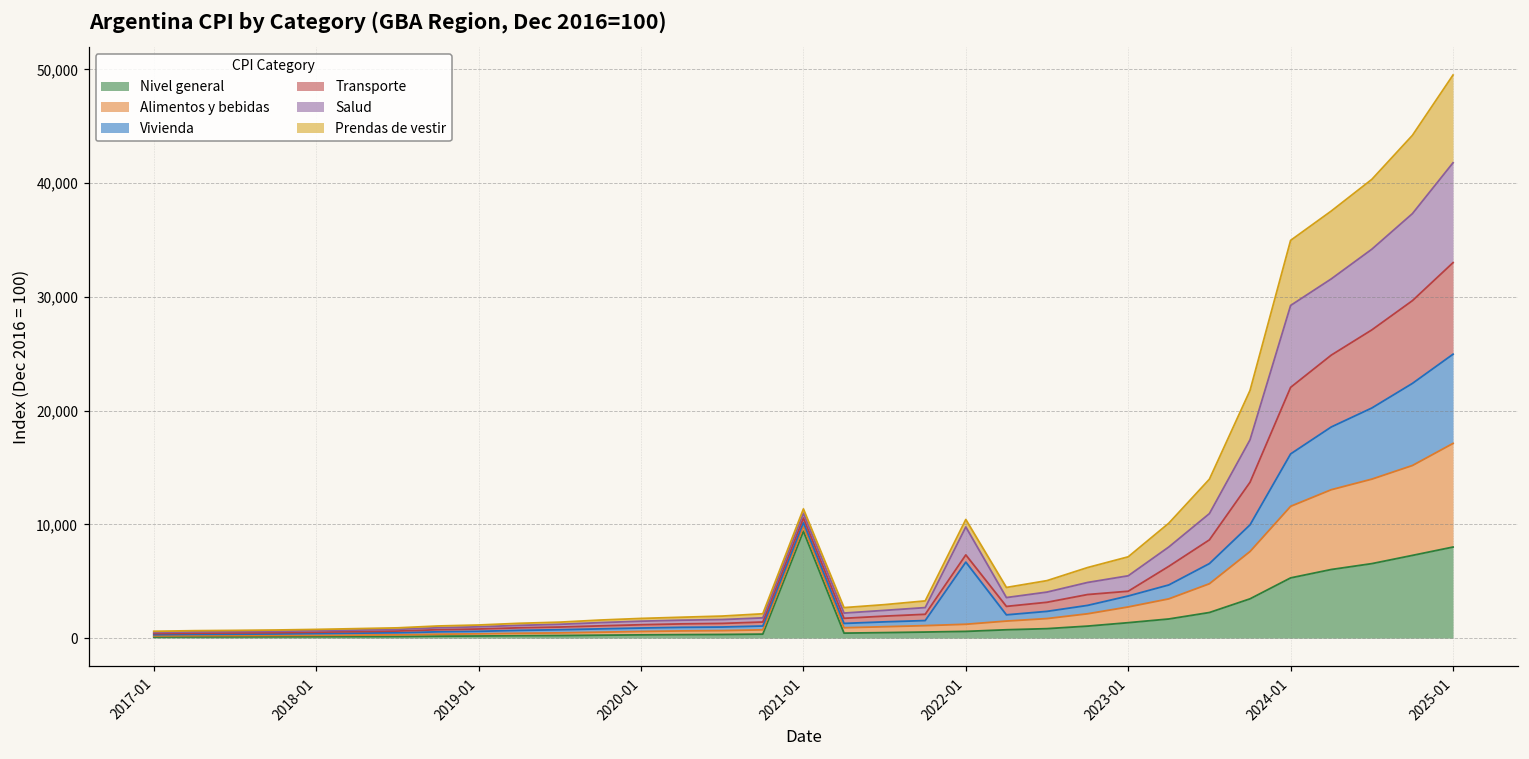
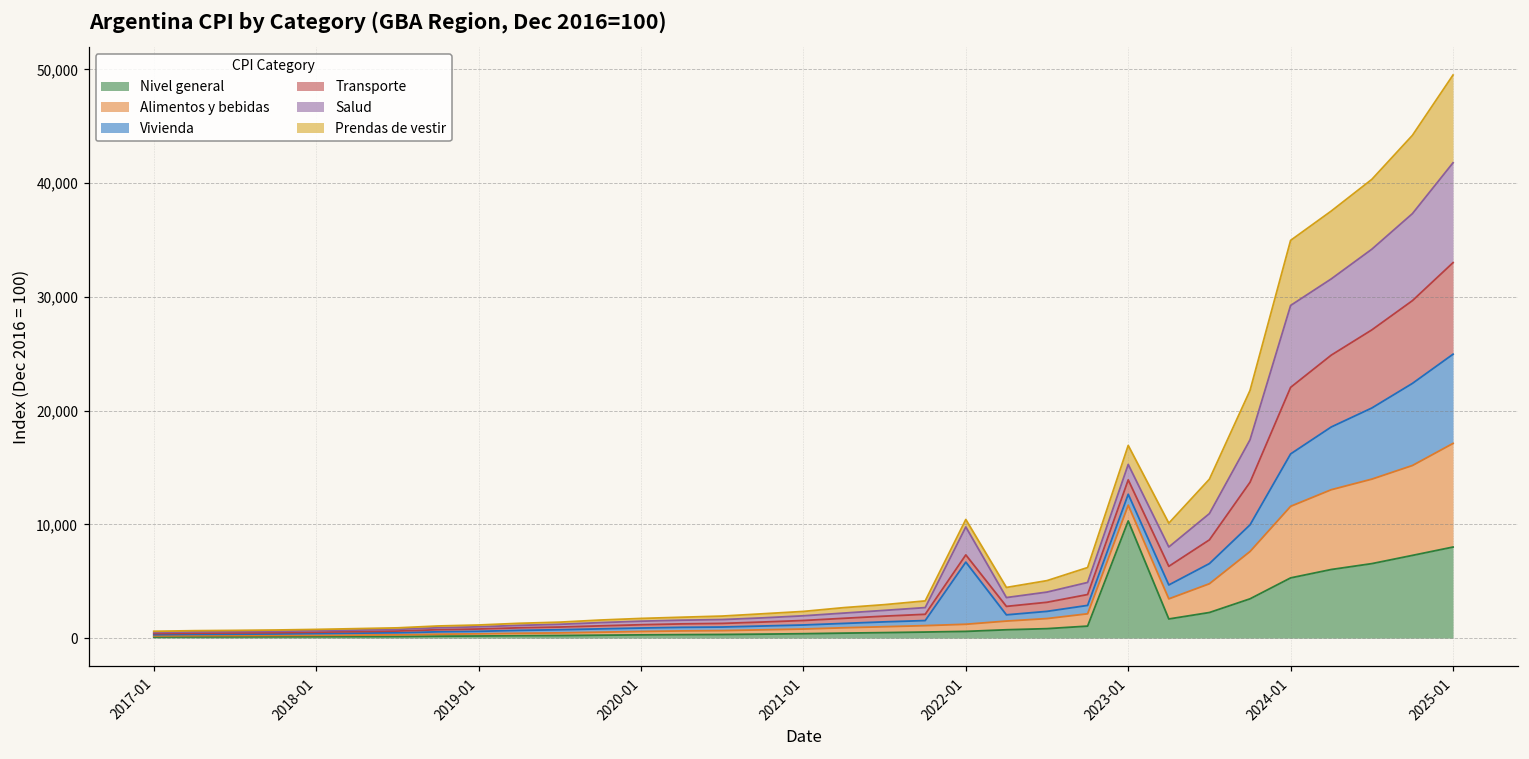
  {
    "Nivel general": {
      "2020-01": "300",
-     "2021-01": "9,400",
+     "2021-01": "400",
      "2022-01": "600",
-     "2023-01": "1,400",
+     "2023-01": "10,300",
      "2024-01": "5,300",
      "2025-01": "8,000"
    },
    "Vivienda": {
      "2020-01": "300",
      "2021-01": "400",
      "2022-01": "5,500",
      "2023-01": "1,000",
      "2024-01": "4,600",
      "2025-01": "7,800"
    },
    "Transporte": {
      "2020-01": "300",
      "2021-01": "400",
      "2022-01": "600",
-     "2023-01": "400",
+     "2023-01": "1,300",
      "2024-01": "5,900",
      "2025-01": "8,000"
    },
    "Salud": {
      "2021-01": "400",
      "2022-01": "2,500",
      "2023-01": "1,400",
      "2024-01": "7,200",
      "2025-01": "8,800"
    }
  }
